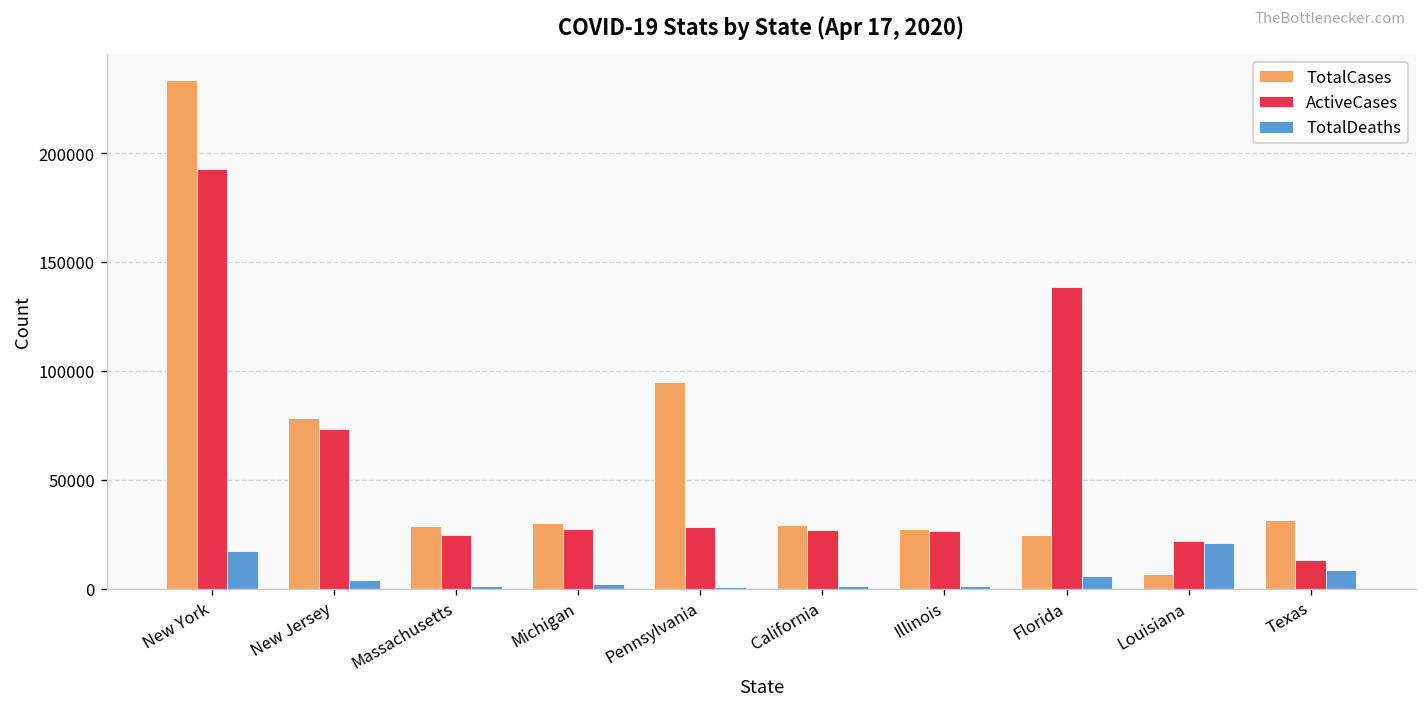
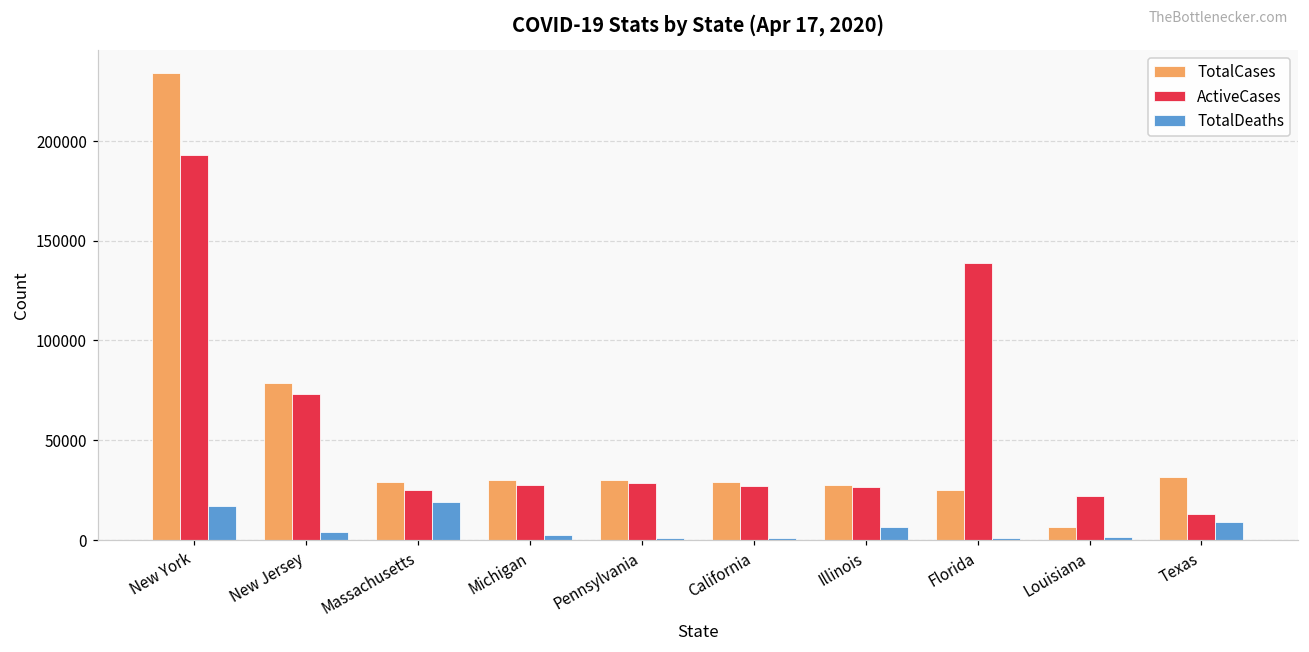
  {
    "TotalCases": {
      "New York": 234000,
      "New Jersey": 78000,
      "Massachusetts": 29000,
      "Michigan": 30000,
-     "Pennsylvania": 95000,
+     "Pennsylvania": 30000,
      "California": 29000,
      "Illinois": 28000,
      "Florida": 25000,
      "Louisiana": 7000,
      "Texas": 31000
    },
    "ActiveCases": {
      "New York": 193000,
      "New Jersey": 73000,
      "Massachusetts": 25000,
      "Michigan": 27000,
      "Pennsylvania": 28000,
      "California": 27000,
      "Illinois": 26000,
      "Florida": 139000,
      "Louisiana": 22000,
      "Texas": 13000
    },
    "TotalDeaths": {
      "New York": 17000,
      "New Jersey": 4000,
-     "Massachusetts": 1000,
+     "Massachusetts": 19000,
      "Michigan": 2000,
-     "Illinois": 1000,
-     "Florida": 6000,
-     "Louisiana": 21000,
+     "Illinois": 6000,
+     "Florida": 1000,
+     "Louisiana": 1000,
      "Texas": 9000
    }
  }
